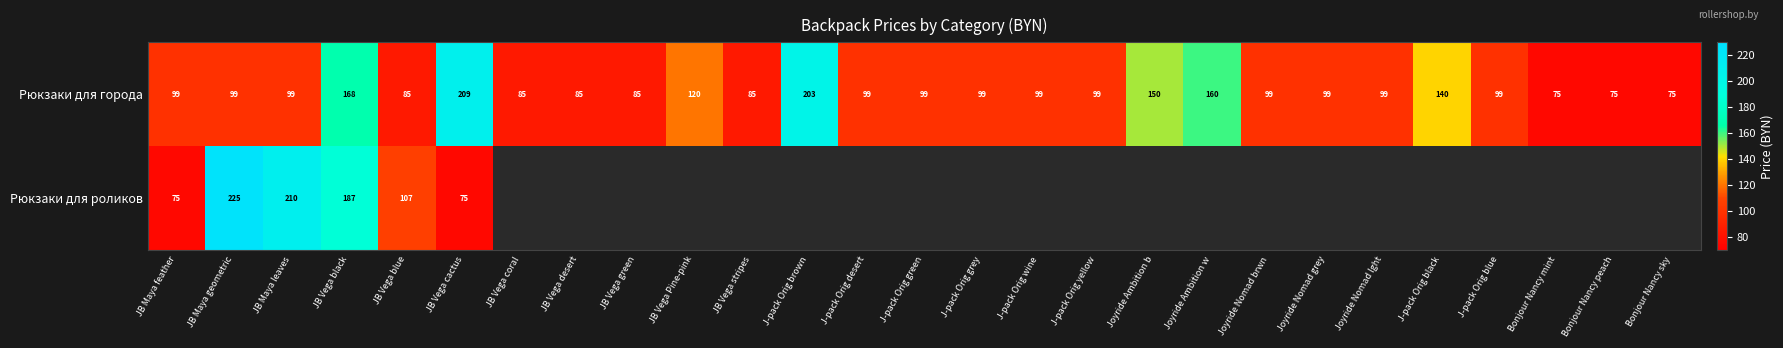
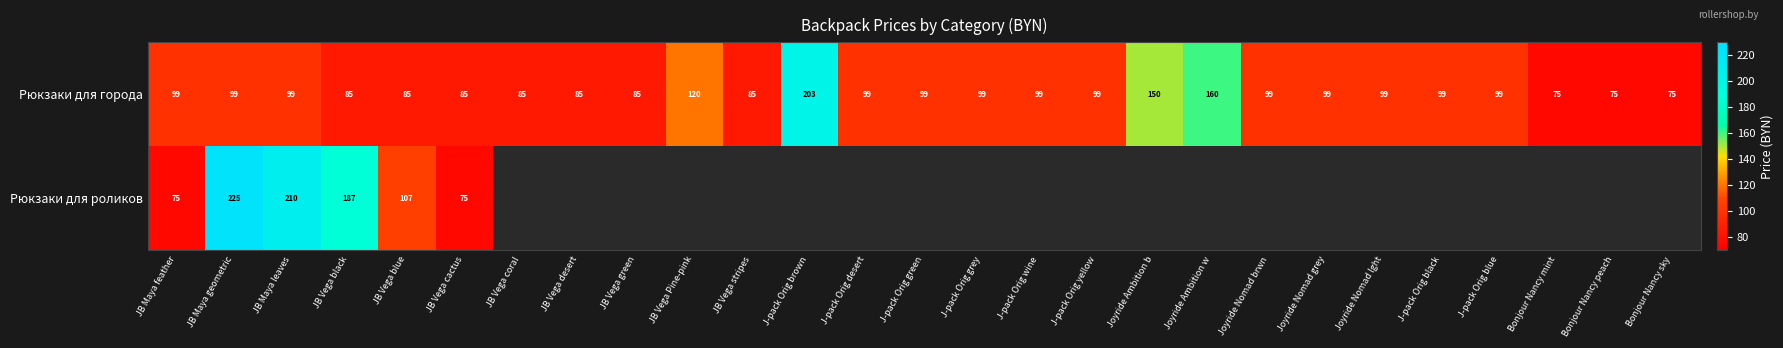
  {
    "Рюкзаки для города": {
      "JB Maya feather": 99,
      "JB Maya geometric": 99,
      "JB Maya leaves": 99,
-     "JB Vega black": 168,
+     "JB Vega black": 85,
      "JB Vega blue": 85,
-     "JB Vega cactus": 209,
+     "JB Vega cactus": 85,
      "JB Vega coral": 85,
      "JB Vega desert": 85,
      "JB Vega green": 85,
      "JB Vega Pine-pink": 120,
      "JB Vega stripes": 85,
      "J-pack Orig brown": 203,
      "J-pack Orig desert": 99,
      "J-pack Orig green": 99,
      "J-pack Orig grey": 99,
      "J-pack Orig wine": 99,
      "J-pack Orig yellow": 99,
      "Joyride Ambition b": 150,
      "Joyride Ambition w": 160,
      "Joyride Nomad brwn": 99,
      "Joyride Nomad grey": 99,
      "Joyride Nomad lght": 99,
-     "J-pack Orig black": 140,
+     "J-pack Orig black": 99,
      "J-pack Orig blue": 99,
      "Bonjour Nancy mint": 75,
      "Bonjour Nancy peach": 75,
      "Bonjour Nancy sky": 75
    },
    "Рюкзаки для роликов": {
      "JB Maya feather": 75,
      "JB Maya geometric": 225,
      "JB Maya leaves": 210,
      "JB Vega black": 187,
      "JB Vega blue": 107,
      "JB Vega cactus": 75
    }
  }
